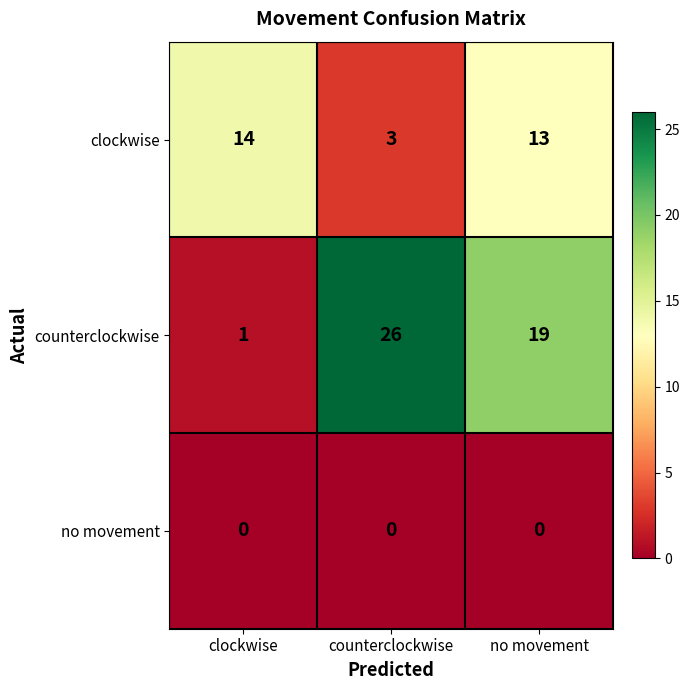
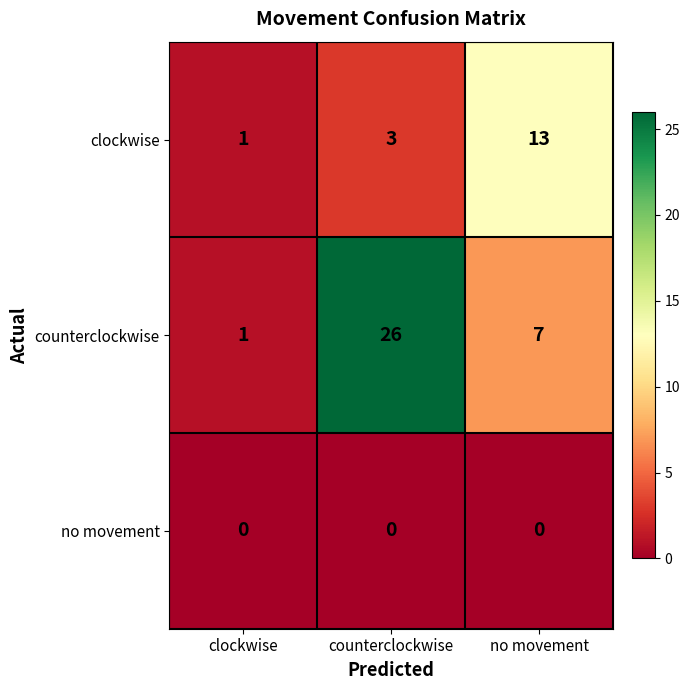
  {
    "clockwise": {
-     "clockwise": 14,
+     "clockwise": 1,
      "counterclockwise": 3,
      "no movement": 13
    },
    "counterclockwise": {
      "clockwise": 1,
      "counterclockwise": 26,
-     "no movement": 19
+     "no movement": 7
    },
    "no movement": {
      "clockwise": 0,
      "counterclockwise": 0,
      "no movement": 0
    }
  }
